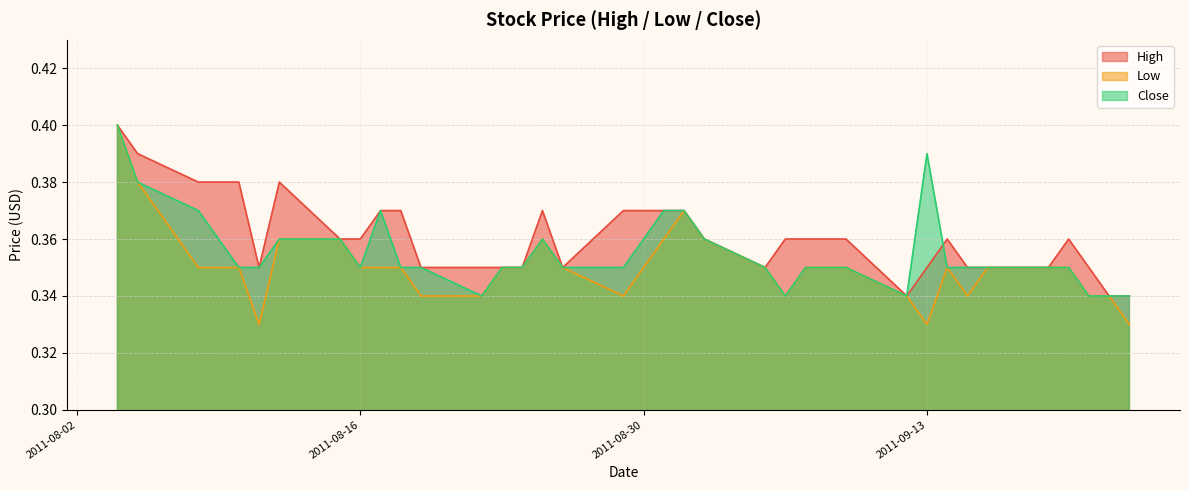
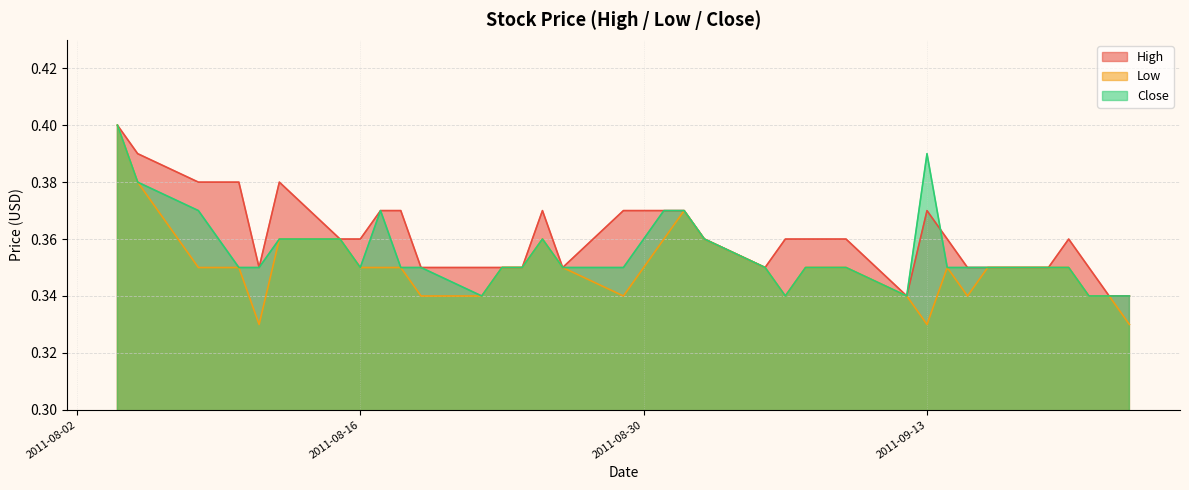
  {
    "High": {
      "2011-08-16": 0.36,
-     "2011-09-13": 0.35
+     "2011-09-13": 0.37
    },
    "Low": {
      "2011-09-13": 0.33
    },
    "Close": {
      "2011-09-13": 0.39
    }
  }
